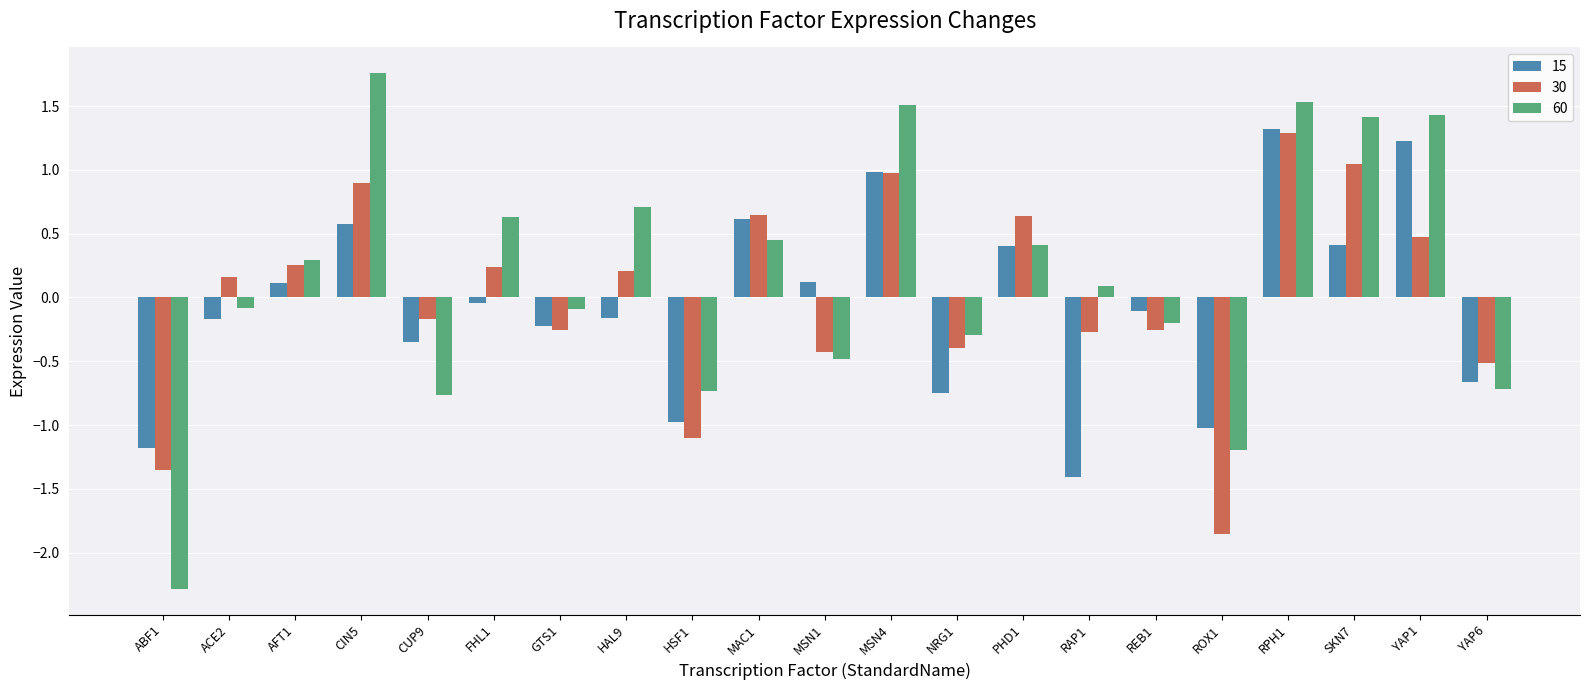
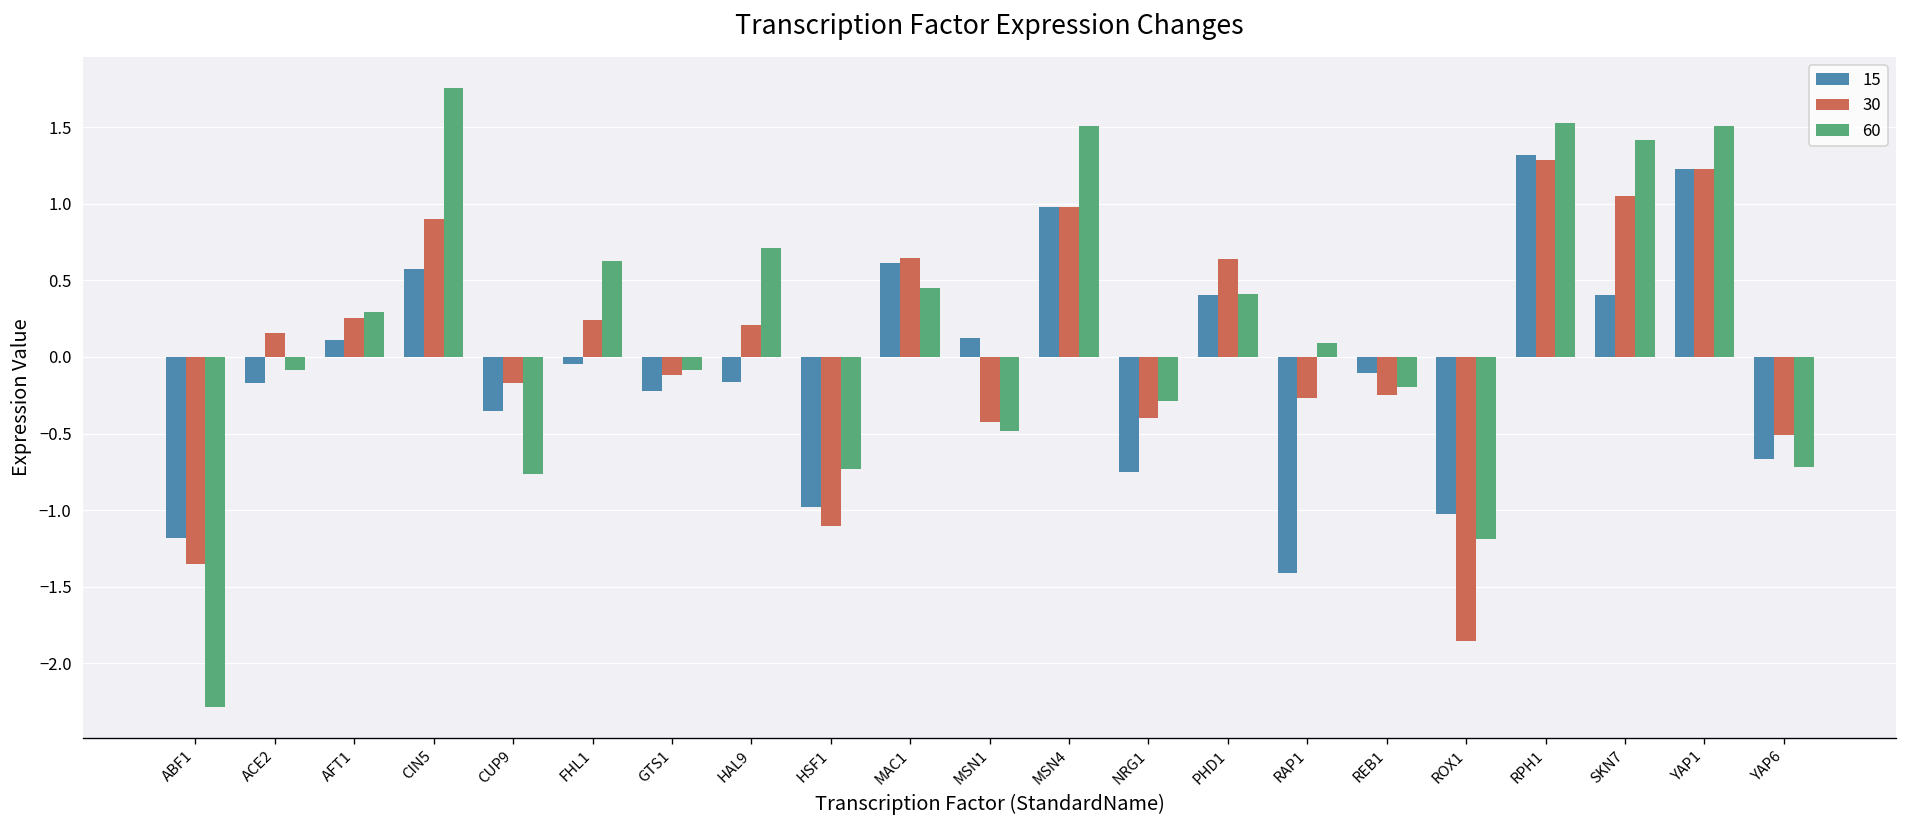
  {
    "15": {
      "ABF1": -1.18,
      "ACE2": -0.17,
      "AFT1": 0.11,
      "CIN5": 0.57,
      "CUP9": -0.35,
      "FHL1": -0.04,
      "GTS1": -0.22,
      "HAL9": -0.16,
      "HSF1": -0.98,
      "MAC1": 0.61,
      "MSN1": 0.12,
      "MSN4": 0.98,
      "NRG1": -0.75,
      "PHD1": 0.40,
      "RAP1": -1.41,
      "REB1": -0.11,
      "ROX1": -1.03,
      "RPH1": 1.32,
      "SKN7": 0.41,
      "YAP1": 1.23,
      "YAP6": -0.66
    },
    "30": {
      "ABF1": -1.36,
      "ACE2": 0.16,
      "AFT1": 0.26,
      "CIN5": 0.90,
      "CUP9": -0.17,
      "FHL1": 0.24,
-     "GTS1": -0.25,
+     "GTS1": -0.12,
      "HAL9": 0.21,
      "HSF1": -1.10,
      "MAC1": 0.64,
      "MSN1": -0.43,
      "MSN4": 0.98,
      "NRG1": -0.40,
      "PHD1": 0.64,
      "RAP1": -0.27,
      "REB1": -0.25,
      "ROX1": -1.86,
      "RPH1": 1.29,
      "SKN7": 1.05,
-     "YAP1": 0.48,
+     "YAP1": 1.23,
      "YAP6": -0.51
    },
    "60": {
      "ABF1": -2.28,
      "ACE2": -0.08,
      "AFT1": 0.30,
      "CIN5": 1.76,
      "CUP9": -0.76,
      "FHL1": 0.63,
      "GTS1": -0.09,
      "HAL9": 0.71,
      "HSF1": -0.73,
      "MAC1": 0.45,
      "MSN1": -0.48,
      "MSN4": 1.51,
      "NRG1": -0.29,
      "PHD1": 0.41,
      "RAP1": 0.09,
      "REB1": -0.20,
      "ROX1": -1.19,
      "RPH1": 1.53,
      "SKN7": 1.42,
-     "YAP1": 1.43,
+     "YAP1": 1.51,
      "YAP6": -0.72
    }
  }
